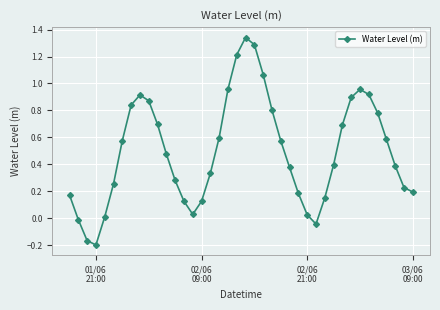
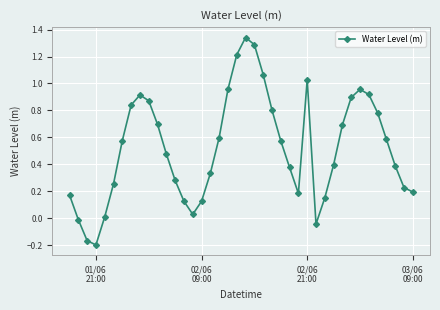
  {
    "01/06 21:00": -0.20,
    "02/06 09:00": 0.13,
-   "02/06 21:00": 0.03,
+   "02/06 21:00": 1.03,
    "03/06 09:00": 0.19
  }
